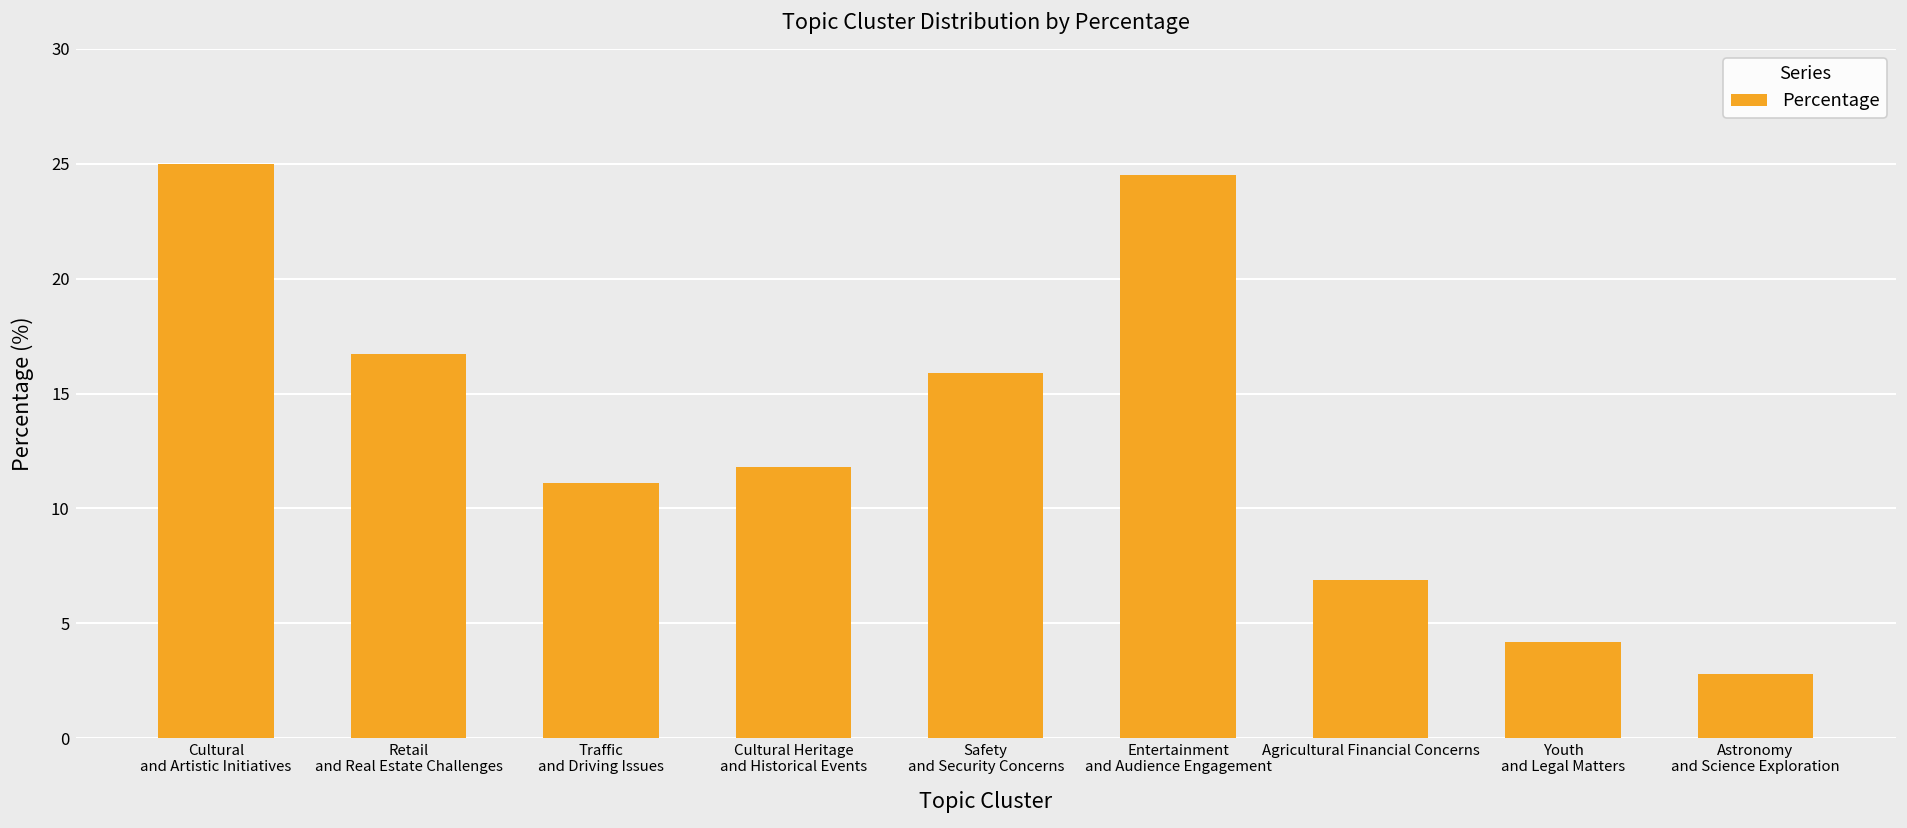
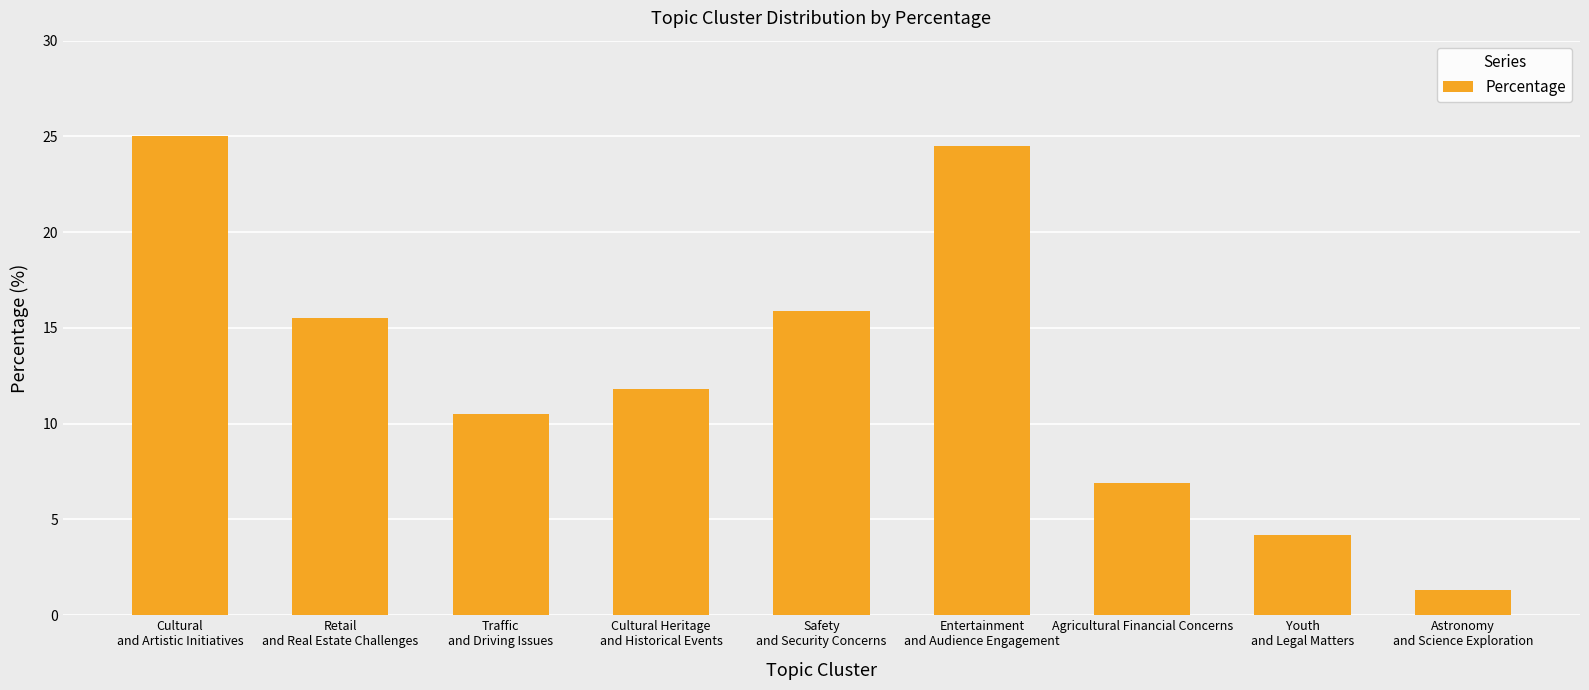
  {
    "Cultural and Artistic Initiatives": 25.0,
-   "Retail and Real Estate Challenges": 16.7,
-   "Traffic and Driving Issues": 11.1,
+   "Retail and Real Estate Challenges": 15.5,
+   "Traffic and Driving Issues": 10.5,
    "Cultural Heritage and Historical Events": 11.8,
    "Safety and Security Concerns": 15.9,
    "Entertainment and Audience Engagement": 24.5,
    "Agricultural Financial Concerns": 6.9,
    "Youth and Legal Matters": 4.2,
-   "Astronomy and Science Exploration": 2.8
+   "Astronomy and Science Exploration": 1.3
  }
